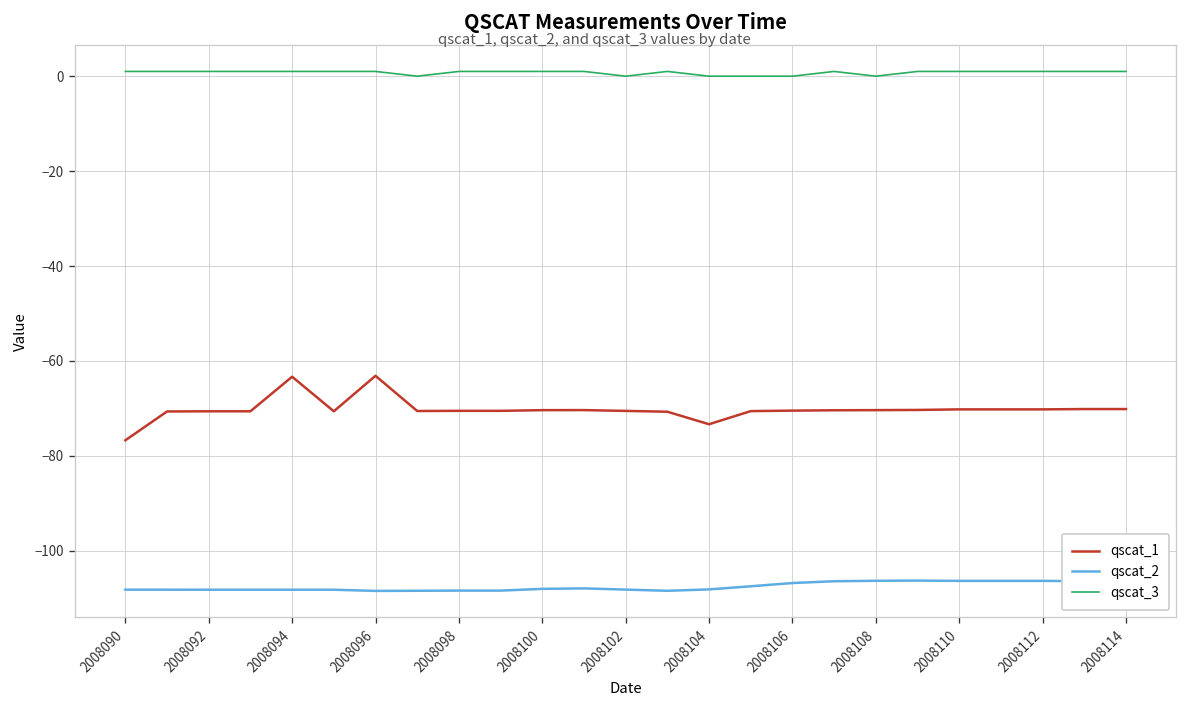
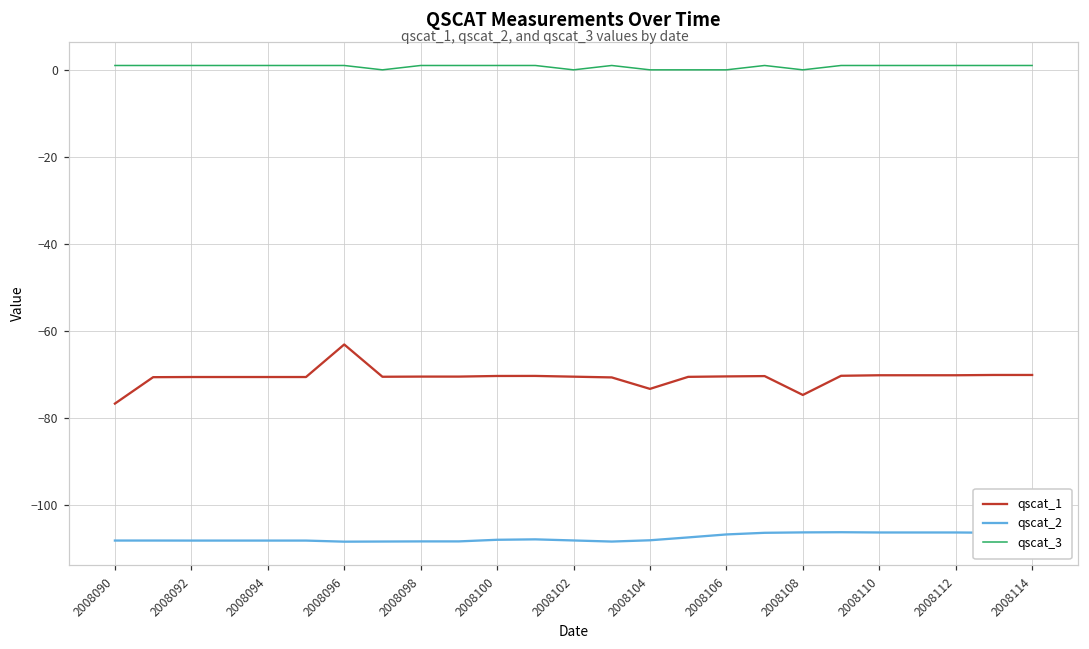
  {
    "qscat_1": {
      "2008090": -77,
      "2008092": -71,
-     "2008094": -63,
+     "2008094": -71,
      "2008096": -63,
      "2008098": -70,
      "2008100": -70,
      "2008102": -71,
      "2008104": -73,
      "2008106": -70,
-     "2008108": -70,
+     "2008108": -75,
      "2008110": -70,
      "2008112": -70,
      "2008114": -70
    },
    "qscat_2": {
      "2008090": -108,
      "2008092": -108,
      "2008094": -108,
      "2008096": -108,
      "2008098": -108,
      "2008100": -108,
      "2008102": -108,
      "2008104": -108,
      "2008106": -107,
      "2008108": -106,
      "2008110": -106,
      "2008112": -106
    },
    "qscat_3": {
      "2008090": 1,
      "2008092": 1,
      "2008094": 1,
      "2008096": 1,
      "2008098": 1,
      "2008100": 1,
      "2008102": 0,
      "2008104": 0,
      "2008106": 0,
      "2008108": 0,
      "2008110": 1,
      "2008112": 1,
      "2008114": 1
    }
  }
